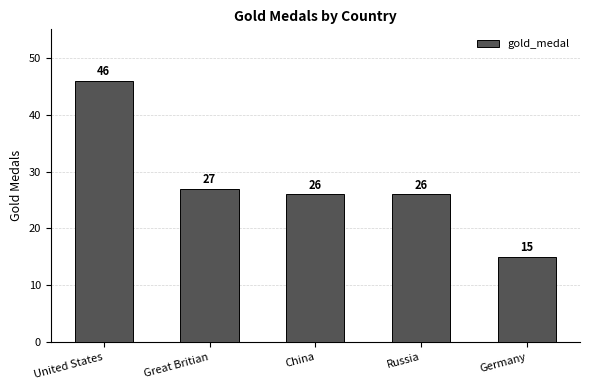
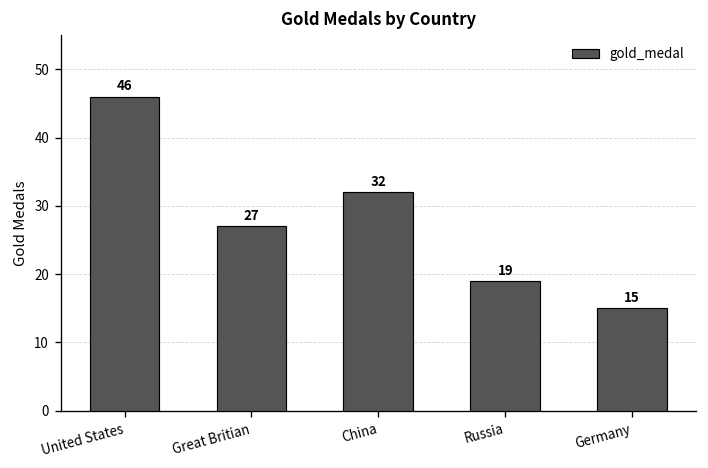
  {
    "United States": 46,
    "Great Britian": 27,
-   "China": 26,
-   "Russia": 26,
+   "China": 32,
+   "Russia": 19,
    "Germany": 15
  }
